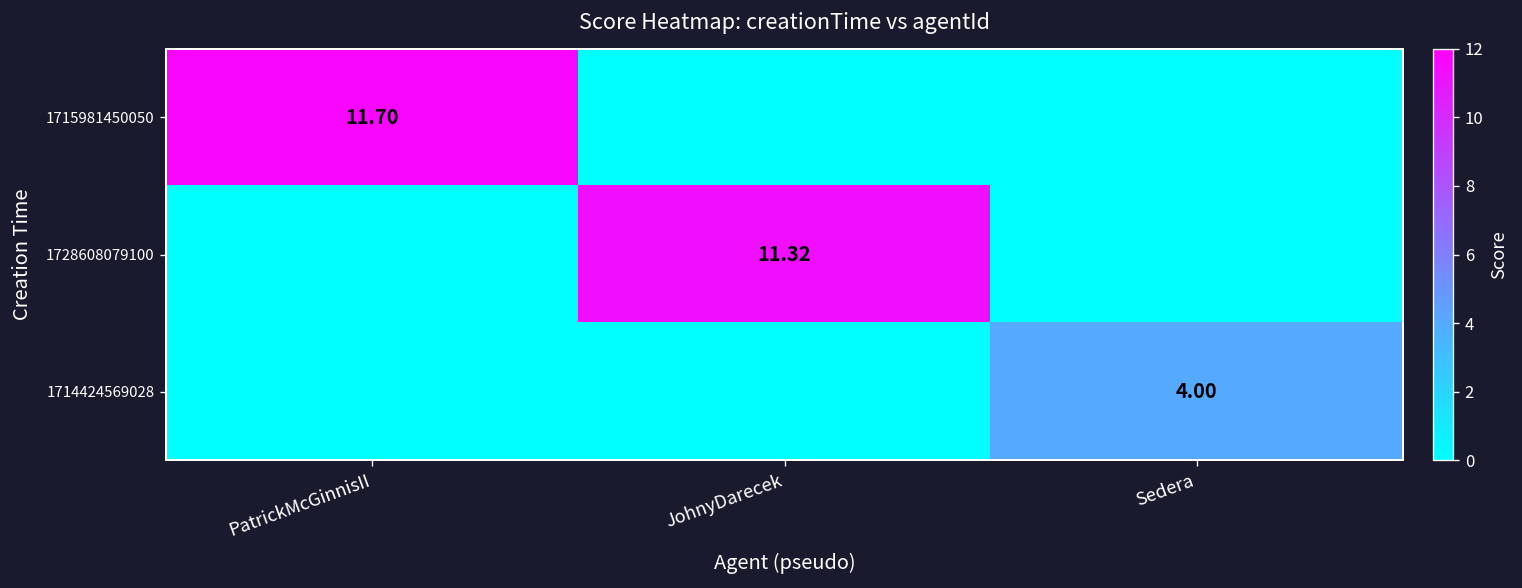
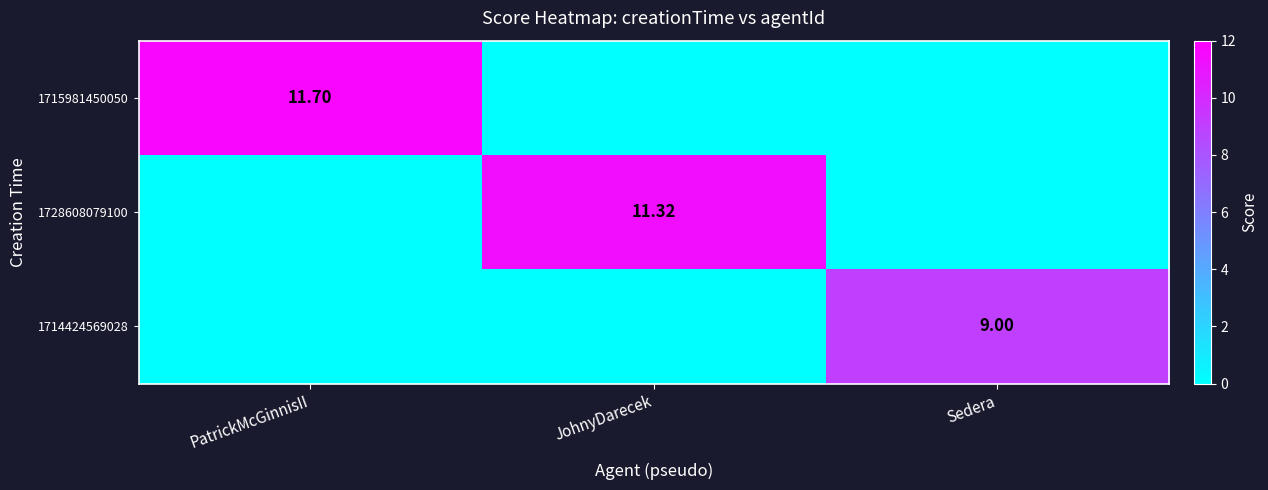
  {
    "1715981450050": {
      "PatrickMcGinnisII": 11.70
    },
    "1728608079100": {
      "JohnyDarecek": 11.32
    },
    "1714424569028": {
-     "Sedera": 4.00
+     "Sedera": 9.00
    }
  }
